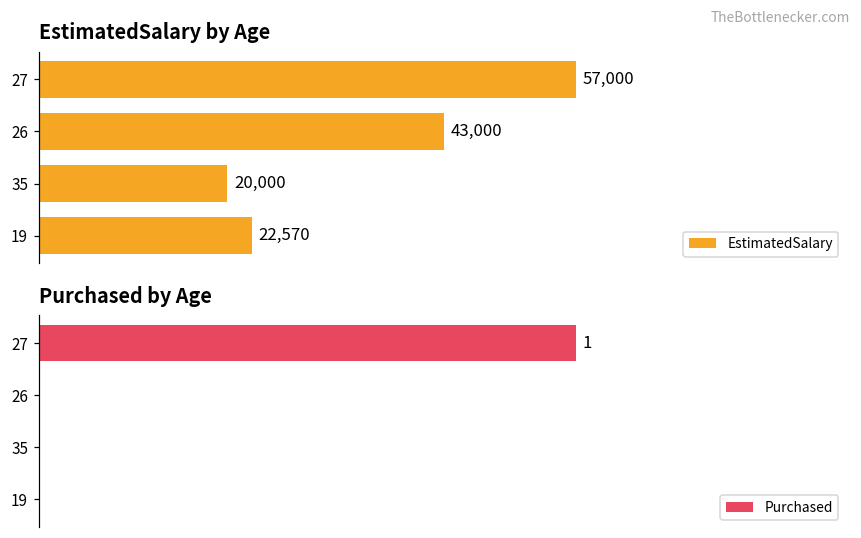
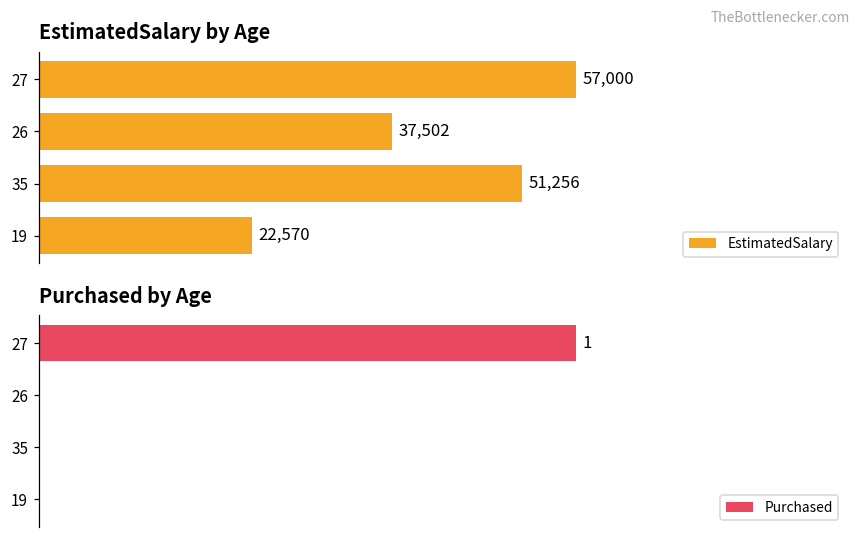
  {
    "EstimatedSalary by Age": {
      "27": "57,000",
-     "26": "43,000",
-     "35": "20,000",
+     "26": "37,502",
+     "35": "51,256",
      "19": "22,570"
    },
    "Purchased by Age": {
      "27": "1"
    }
  }
